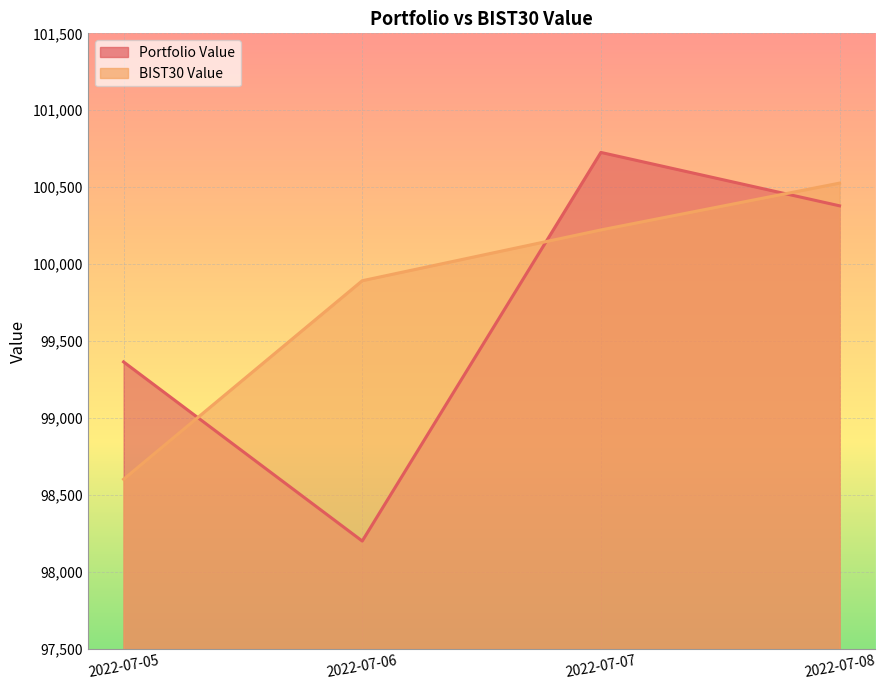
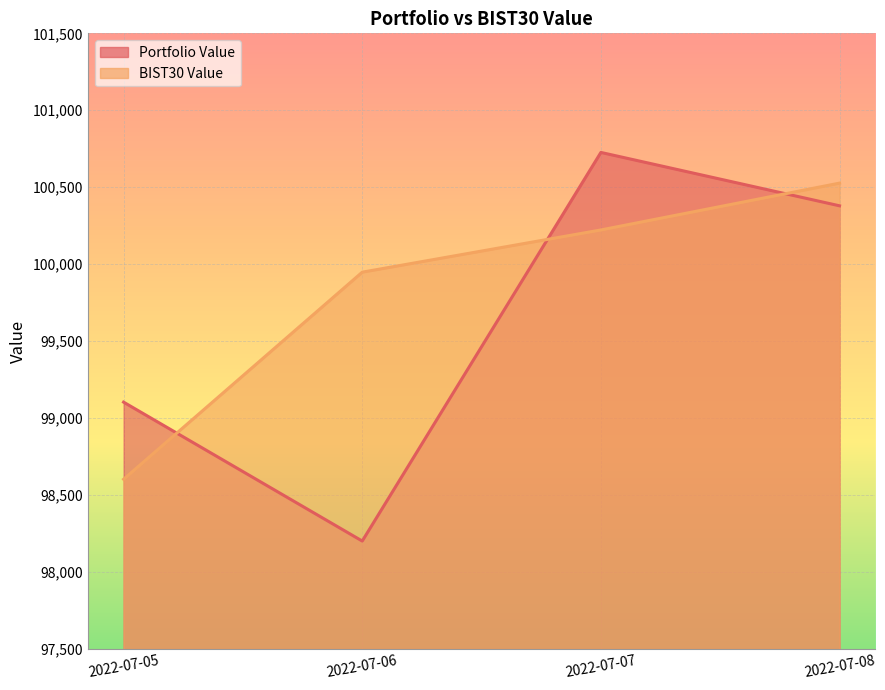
  {
    "Portfolio Value": {
-     "2022-07-05": "99,370",
+     "2022-07-05": "99,100",
      "2022-07-06": "98,200",
      "2022-07-07": "100,730",
      "2022-07-08": "100,380"
    },
    "BIST30 Value": {
      "2022-07-05": "98,600",
-     "2022-07-06": "99,890",
+     "2022-07-06": "99,950",
      "2022-07-07": "100,220",
      "2022-07-08": "100,530"
    }
  }
